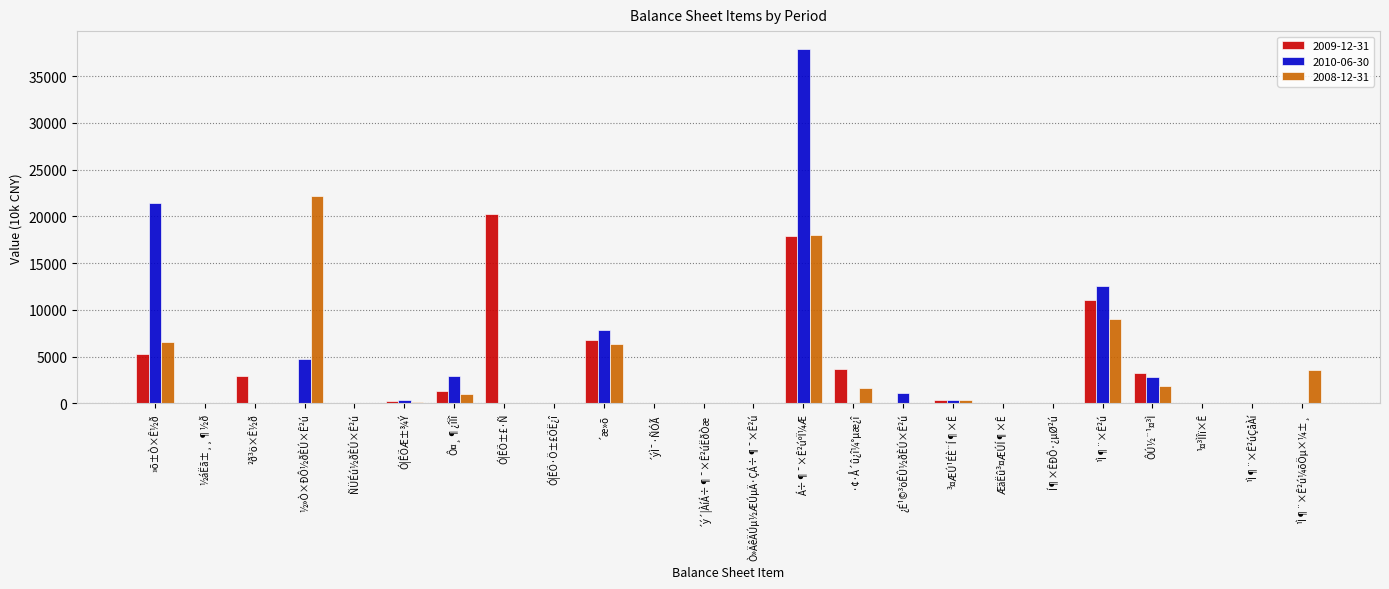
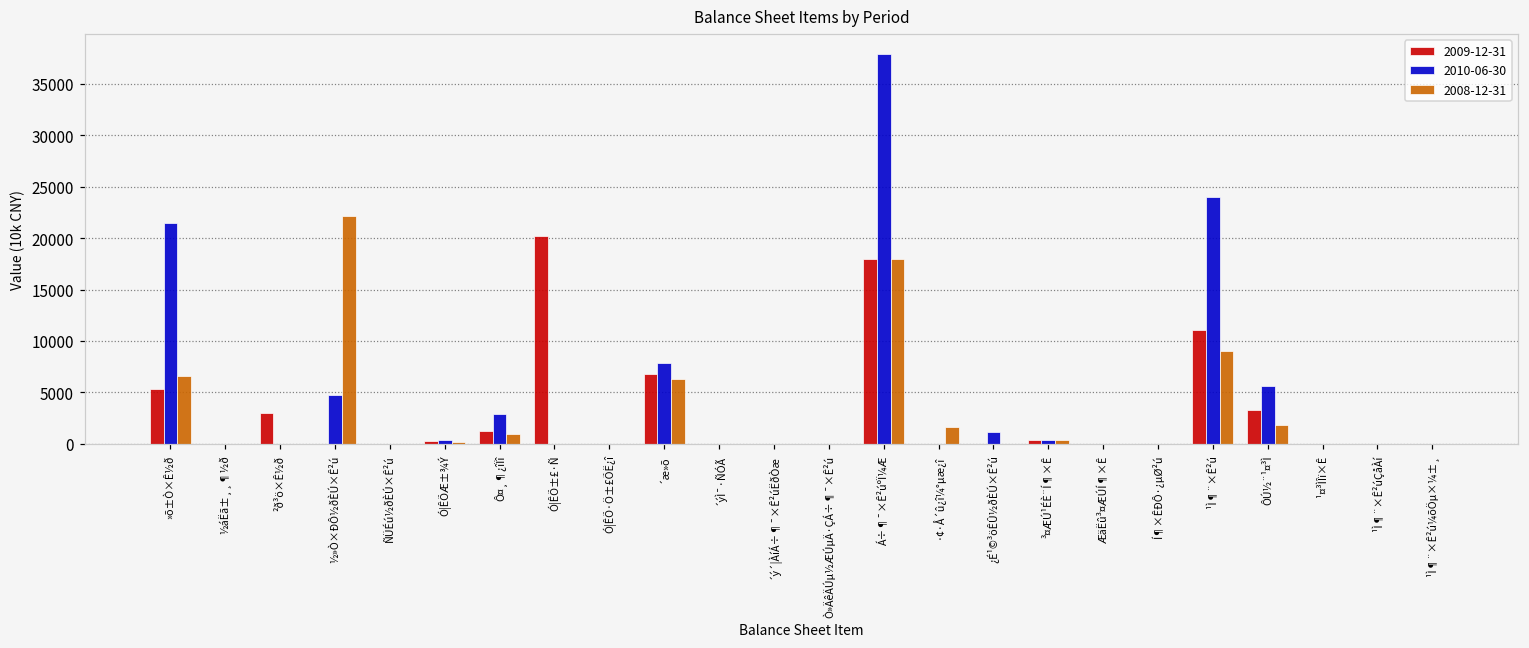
  {
    "2009-12-31": {
      "»õ±Ò×Ê½ð": 5000,
      "½áËã±¸¸¶½ð": 0,
      "²ð³ö×Ê½ð": 3000,
      "½»Ò×ÐÔ½ðÈÚ×Ê²ú": 0,
      "ÑÜÉú½ðÈÚ×Ê²ú": 0,
      "Ó¦ÊÕÆ±¾Ý": 0,
      "Ô¤¸¶¿îÏî": 1000,
      "Ó¦ÊÕ±£·Ñ": 20000,
      "Ó¦ÊÕ·Ö±£ÕË¿î": 0,
      "´æ»õ": 7000,
      "´ýÌ¯·ÑÓÃ": 0,
      "´ý´¦ÀíÁ÷¶¯×Ê²úËðÒæ": 0,
      "Ò»ÄêÄÚµ½ÆÚµÄ·ÇÁ÷¶¯×Ê²ú": 0,
      "Á÷¶¯×Ê²úºÏ¼Æ": 18000,
-     "·¢·Å´û¿î¼°µæ¿î": 4000,
+     "·¢·Å´û¿î¼°µæ¿î": 0,
      "¿É¹©³öÊÛ½ðÈÚ×Ê²ú": 0,
      "³¤ÆÚ¹ÉÈ¨Í¶×Ê": 0,
      "ÆäËû³¤ÆÚÍ¶×Ê": 0,
      "Í¶×ÊÐÔ·¿µØ²ú": 0,
      "¹Ì¶¨×Ê²ú": 11000,
      "ÔÚ½¨¹¤³Ì": 3000,
      "¹¤³ÌÎï×Ê": 0,
      "¹Ì¶¨×Ê²úÇåÀí": 0
    },
    "2010-06-30": {
      "»õ±Ò×Ê½ð": 21000,
      "½áËã±¸¸¶½ð": 0,
      "²ð³ö×Ê½ð": 0,
      "½»Ò×ÐÔ½ðÈÚ×Ê²ú": 5000,
      "ÑÜÉú½ðÈÚ×Ê²ú": 0,
      "Ó¦ÊÕÆ±¾Ý": 0,
      "Ô¤¸¶¿îÏî": 3000,
      "Ó¦ÊÕ±£·Ñ": 0,
      "Ó¦ÊÕ·Ö±£ÕË¿î": 0,
      "´æ»õ": 8000,
      "´ýÌ¯·ÑÓÃ": 0,
      "´ý´¦ÀíÁ÷¶¯×Ê²úËðÒæ": 0,
      "Ò»ÄêÄÚµ½ÆÚµÄ·ÇÁ÷¶¯×Ê²ú": 0,
      "Á÷¶¯×Ê²úºÏ¼Æ": 38000,
      "·¢·Å´û¿î¼°µæ¿î": 0,
      "¿É¹©³öÊÛ½ðÈÚ×Ê²ú": 1000,
      "³¤ÆÚ¹ÉÈ¨Í¶×Ê": 0,
      "ÆäËû³¤ÆÚÍ¶×Ê": 0,
      "Í¶×ÊÐÔ·¿µØ²ú": 0,
-     "¹Ì¶¨×Ê²ú": 13000,
-     "ÔÚ½¨¹¤³Ì": 3000,
+     "¹Ì¶¨×Ê²ú": 24000,
+     "ÔÚ½¨¹¤³Ì": 6000,
      "¹¤³ÌÎï×Ê": 0,
      "¹Ì¶¨×Ê²úÇåÀí": 0
    },
    "2008-12-31": {
      "»õ±Ò×Ê½ð": 7000,
      "½áËã±¸¸¶½ð": 0,
      "²ð³ö×Ê½ð": 0,
      "½»Ò×ÐÔ½ðÈÚ×Ê²ú": 22000,
      "ÑÜÉú½ðÈÚ×Ê²ú": 0,
      "Ô¤¸¶¿îÏî": 1000,
      "Ó¦ÊÕ±£·Ñ": 0,
      "Ó¦ÊÕ·Ö±£ÕË¿î": 0,
      "´æ»õ": 6000,
      "´ýÌ¯·ÑÓÃ": 0,
      "´ý´¦ÀíÁ÷¶¯×Ê²úËðÒæ": 0,
      "Ò»ÄêÄÚµ½ÆÚµÄ·ÇÁ÷¶¯×Ê²ú": 0,
      "Á÷¶¯×Ê²úºÏ¼Æ": 18000,
      "·¢·Å´û¿î¼°µæ¿î": 2000,
      "¿É¹©³öÊÛ½ðÈÚ×Ê²ú": 0,
      "³¤ÆÚ¹ÉÈ¨Í¶×Ê": 0,
      "ÆäËû³¤ÆÚÍ¶×Ê": 0,
      "Í¶×ÊÐÔ·¿µØ²ú": 0,
      "¹Ì¶¨×Ê²ú": 9000,
      "ÔÚ½¨¹¤³Ì": 2000,
      "¹¤³ÌÎï×Ê": 0,
      "¹Ì¶¨×Ê²úÇåÀí": 0,
-     "¹Ì¶¨×Ê²ú¼õÖµ×¼±¸": 4000
+     "¹Ì¶¨×Ê²ú¼õÖµ×¼±¸": 0
    }
  }
